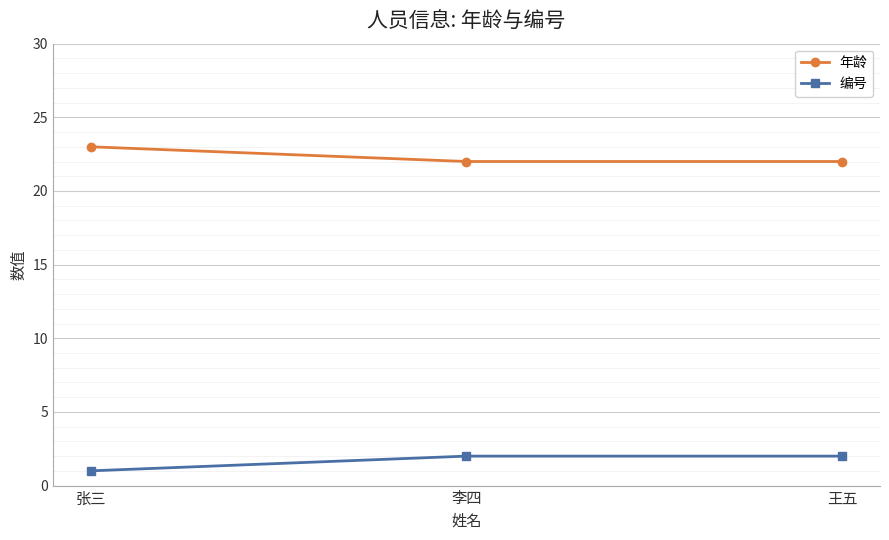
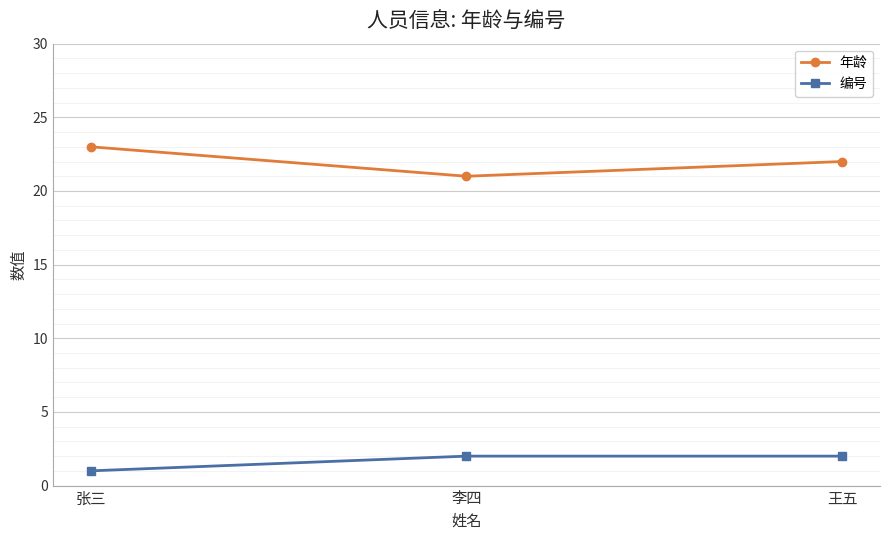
  {
    "年龄": {
      "张三": 23,
-     "李四": 22,
+     "李四": 21,
      "王五": 22
    },
    "编号": {
      "张三": 1,
      "李四": 2,
      "王五": 2
    }
  }
